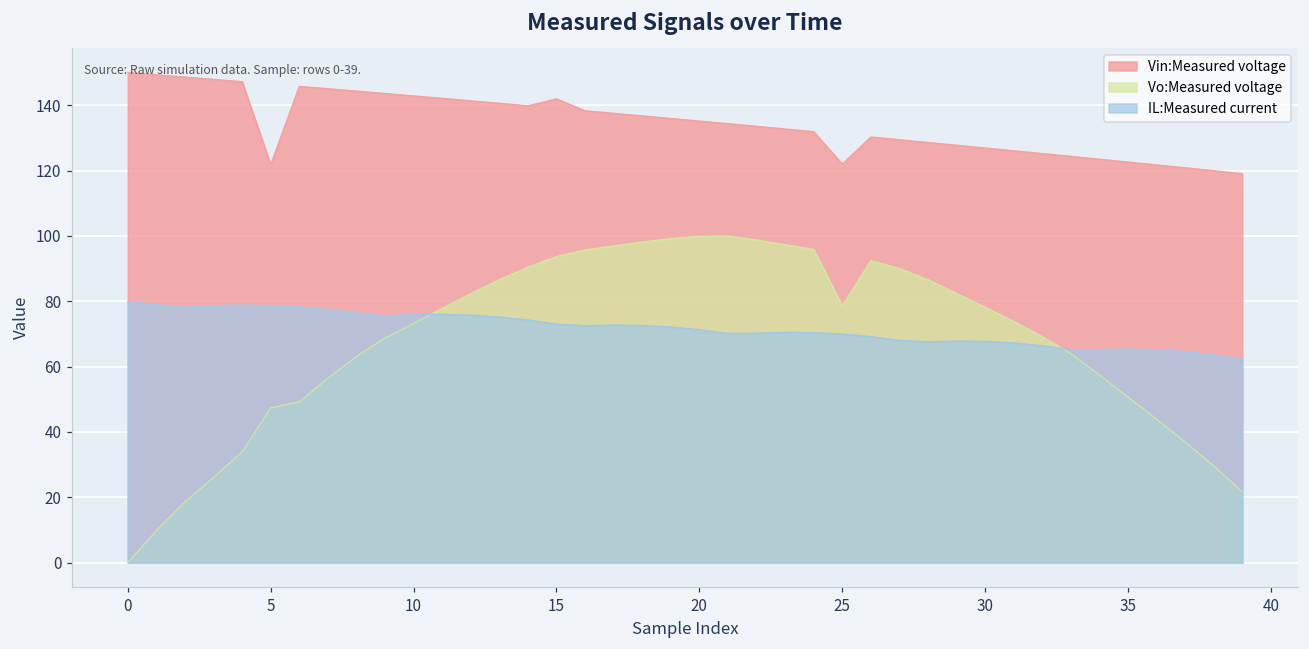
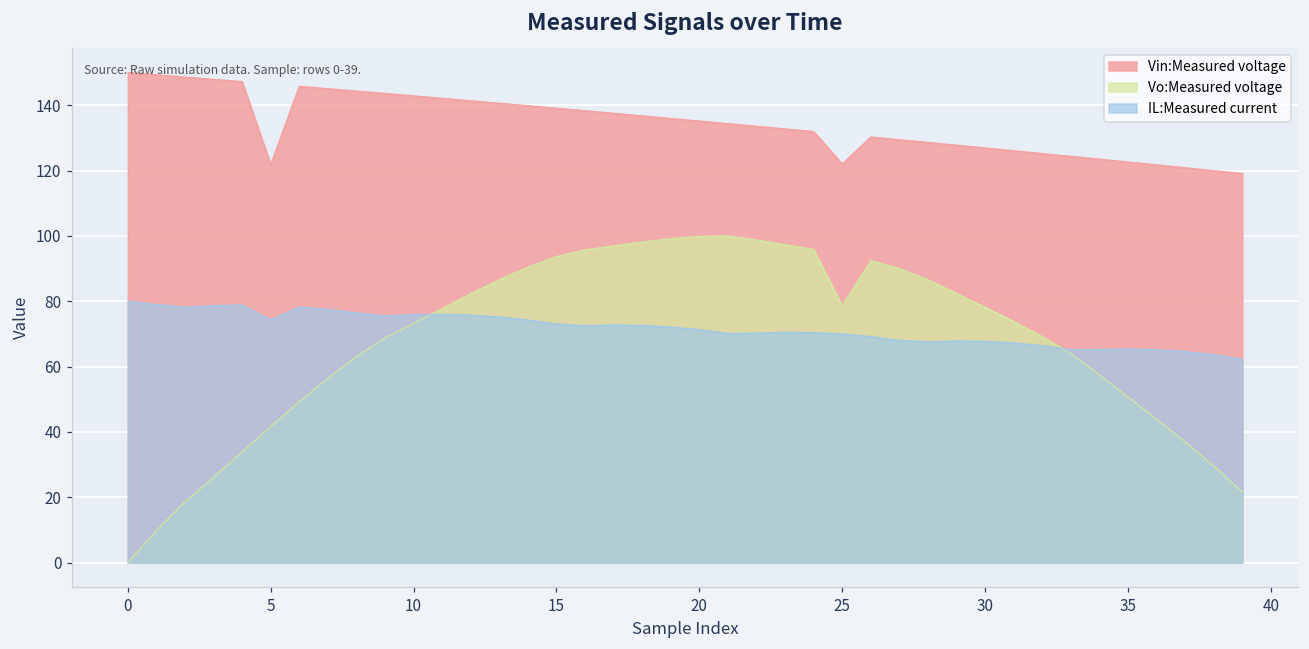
  {
    "Vin:Measured voltage": {
      "5": 122,
      "10": 143,
-     "15": 142,
+     "15": 139,
      "20": 135,
      "25": 122,
      "30": 127,
      "35": 123
    },
    "Vo:Measured voltage": {
      "0": 0,
-     "5": 47,
+     "5": 42,
      "10": 73,
      "15": 94,
      "20": 100,
      "25": 79,
      "30": 78,
      "35": 51
    },
    "IL:Measured current": {
      "0": 80,
-     "5": 79,
+     "5": 74,
      "10": 76,
      "15": 73,
      "20": 71,
      "25": 70,
      "30": 68,
      "35": 65
    }
  }
